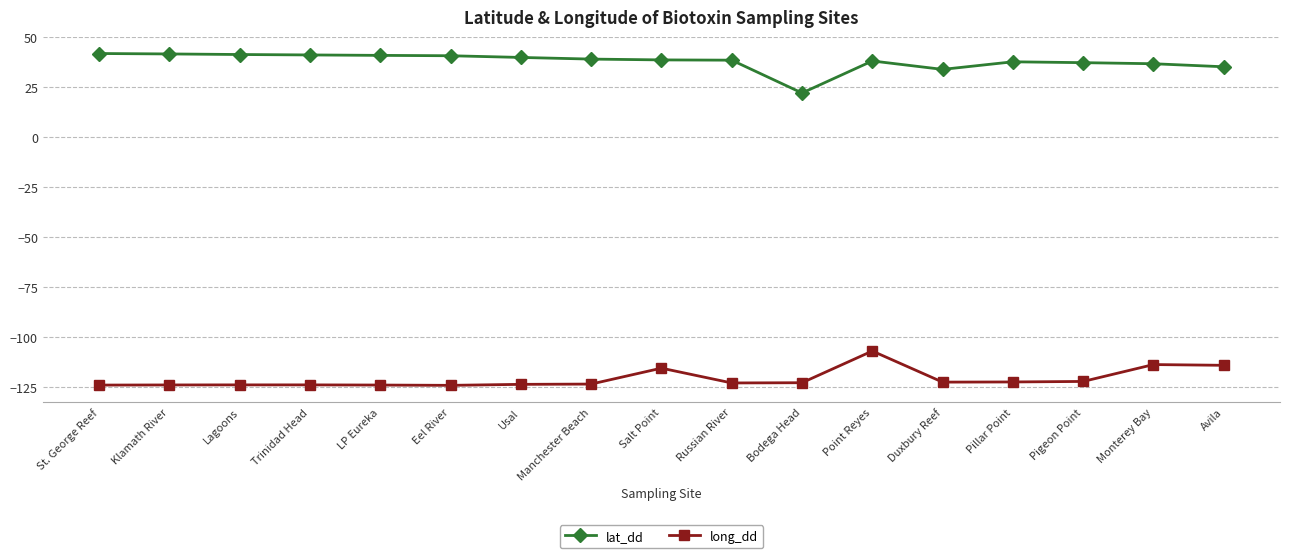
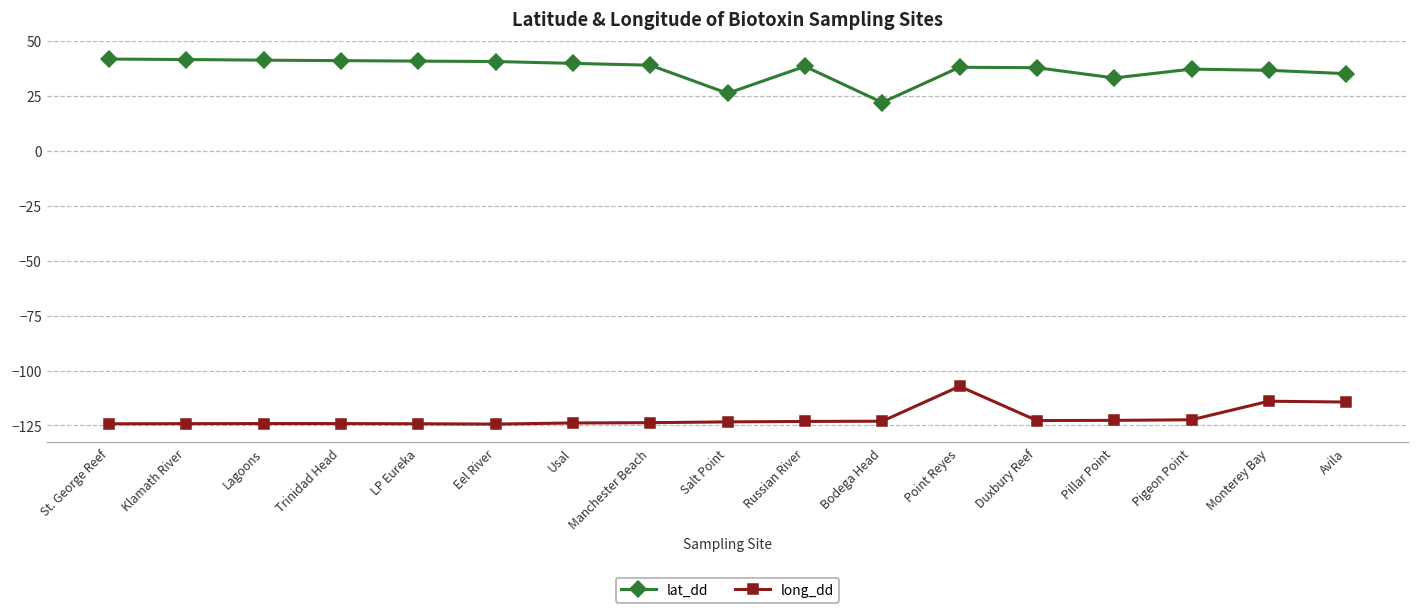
  {
    "lat_dd": {
      "St. George Reef": 42,
      "Klamath River": 42,
      "Lagoons": 41,
      "Trinidad Head": 41,
      "LP Eureka": 41,
      "Eel River": 41,
      "Usal": 40,
      "Manchester Beach": 39,
-     "Salt Point": 39,
+     "Salt Point": 26,
      "Russian River": 38,
      "Bodega Head": 22,
      "Point Reyes": 38,
-     "Duxbury Reef": 34,
-     "Pillar Point": 38,
+     "Duxbury Reef": 38,
+     "Pillar Point": 33,
      "Pigeon Point": 37,
      "Monterey Bay": 37,
      "Avila": 35
    },
    "long_dd": {
      "St. George Reef": -124,
      "Klamath River": -124,
      "Lagoons": -124,
      "Trinidad Head": -124,
      "LP Eureka": -124,
      "Eel River": -124,
      "Usal": -124,
      "Manchester Beach": -124,
-     "Salt Point": -116,
+     "Salt Point": -123,
      "Russian River": -123,
      "Bodega Head": -123,
      "Point Reyes": -107,
      "Duxbury Reef": -123,
      "Pillar Point": -123,
      "Pigeon Point": -122,
      "Monterey Bay": -114,
      "Avila": -114
    }
  }
